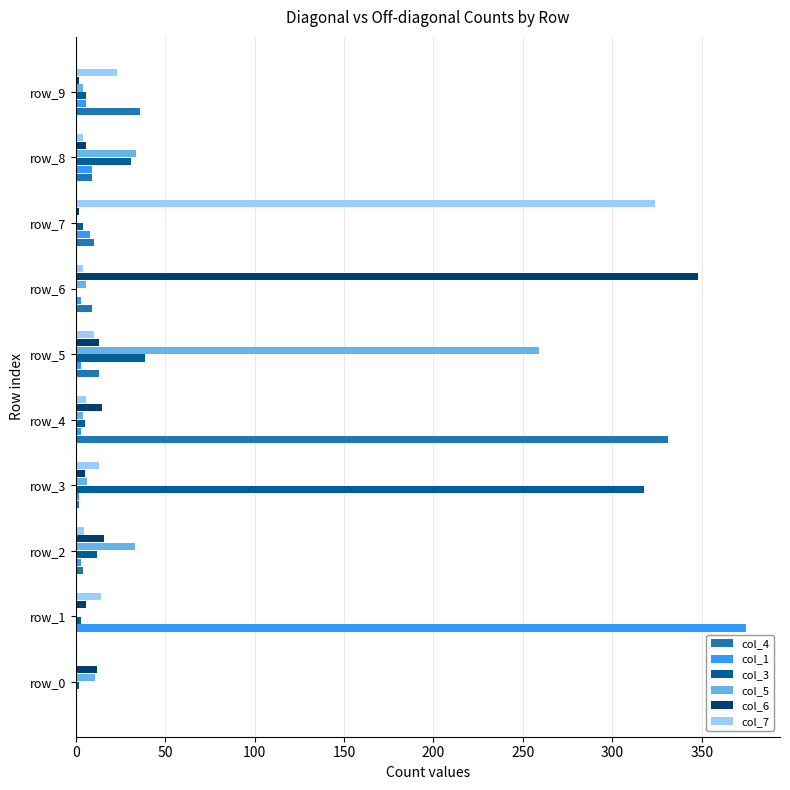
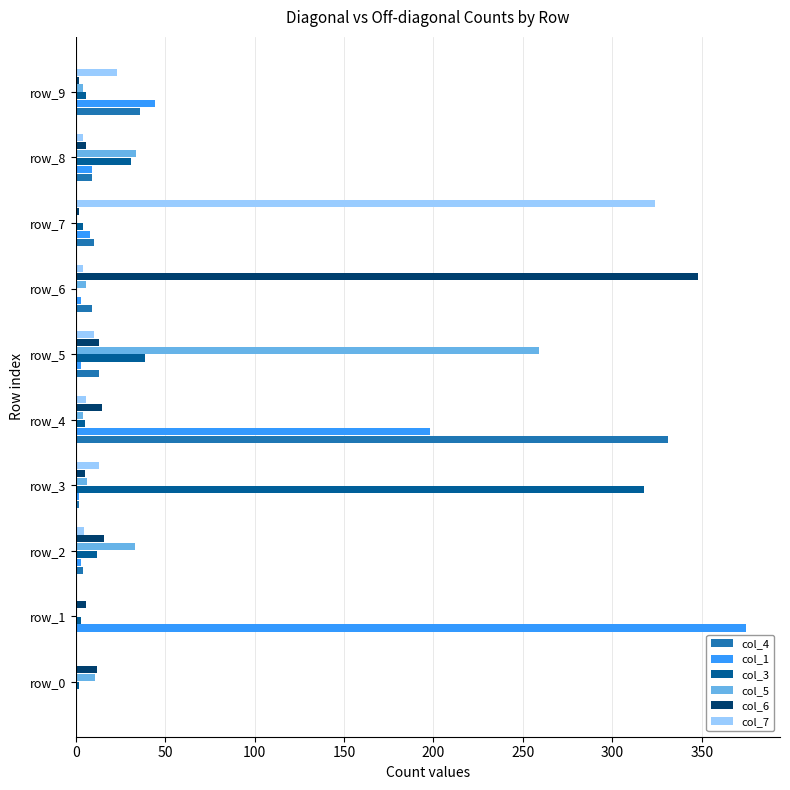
  {
    "col_1": {
-     "row_9": 6,
+     "row_9": 44,
      "row_8": 9,
      "row_7": 8,
      "row_6": 3,
      "row_5": 3,
-     "row_4": 3,
+     "row_4": 198,
      "row_3": 2,
      "row_2": 3,
      "row_1": 375,
      "row_0": 0
    },
    "col_5": {
      "row_9": 4,
      "row_8": 34,
      "row_6": 6,
      "row_5": 259,
      "row_4": 4,
      "row_3": 6,
      "row_2": 33,
      "row_1": 0,
      "row_0": 11
    },
    "col_7": {
      "row_9": 23,
      "row_8": 4,
      "row_7": 324,
      "row_6": 4,
      "row_5": 10,
      "row_4": 6,
      "row_3": 13,
      "row_2": 5,
-     "row_1": 14
+     "row_1": 1
    }
  }
